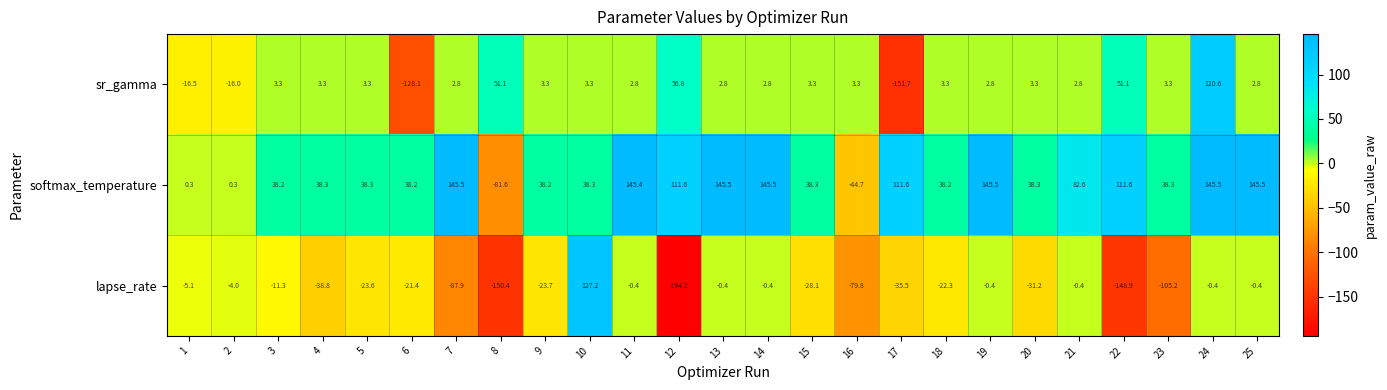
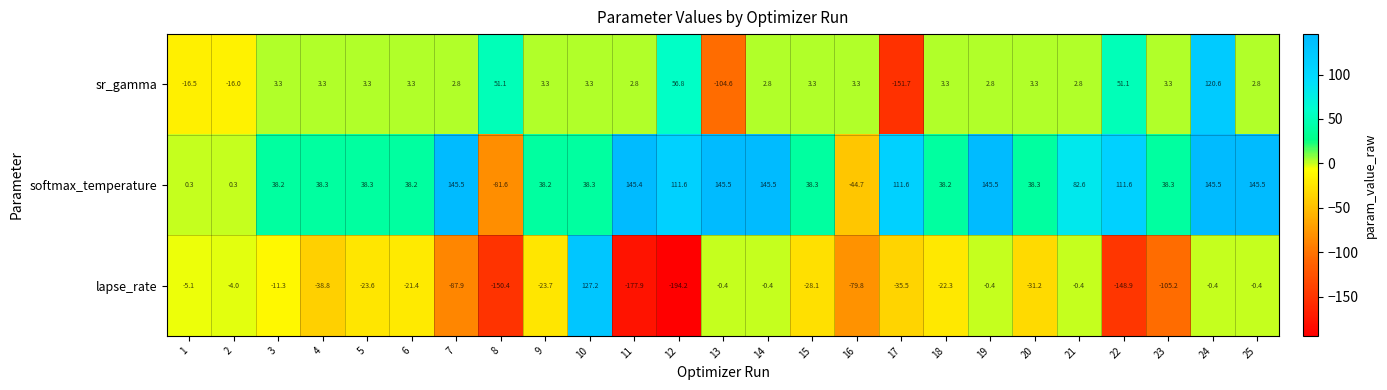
  {
    "sr_gamma": {
      "1": -16.5,
      "2": -16.0,
      "3": 3.3,
      "4": 3.3,
      "5": 3.3,
-     "6": -128.1,
+     "6": 3.3,
      "7": 2.8,
      "8": 51.1,
      "9": 3.3,
      "10": 3.3,
      "11": 2.8,
      "12": 56.8,
-     "13": 2.8,
+     "13": -104.6,
      "14": 2.8,
      "15": 3.3,
      "16": 3.3,
      "17": -151.7,
      "18": 3.3,
      "19": 2.8,
      "20": 3.3,
      "21": 2.8,
      "22": 51.1,
      "23": 3.3,
      "24": 120.6,
      "25": 2.8
    },
    "softmax_temperature": {
      "1": 0.3,
      "2": 0.3,
      "3": 38.2,
      "4": 38.3,
      "5": 38.3,
      "6": 38.2,
      "7": 145.5,
      "8": -81.6,
      "9": 38.2,
      "10": 38.3,
      "11": 145.4,
      "12": 111.6,
      "13": 145.5,
      "14": 145.5,
      "15": 38.3,
      "16": -44.7,
      "17": 111.6,
      "18": 38.2,
      "19": 145.5,
      "20": 38.3,
      "21": 82.6,
      "22": 111.6,
      "23": 38.3,
      "24": 145.5,
      "25": 145.5
    },
    "lapse_rate": {
      "1": -5.1,
      "2": -4.0,
      "3": -11.3,
      "4": -38.8,
      "5": -23.6,
      "6": -21.4,
      "7": -87.9,
      "8": -150.4,
      "9": -23.7,
      "10": 127.2,
-     "11": -0.4,
+     "11": -177.9,
      "12": -194.2,
      "13": -0.4,
      "14": -0.4,
      "15": -28.1,
      "16": -79.8,
      "17": -35.5,
      "18": -22.3,
      "19": -0.4,
      "20": -31.2,
      "21": -0.4,
      "22": -148.9,
      "23": -105.2,
      "24": -0.4,
      "25": -0.4
    }
  }
